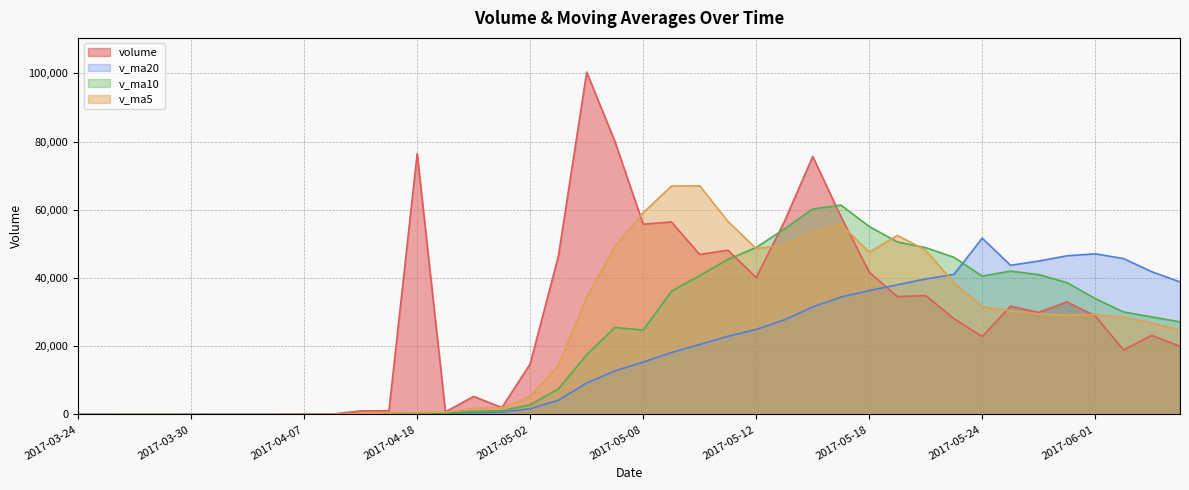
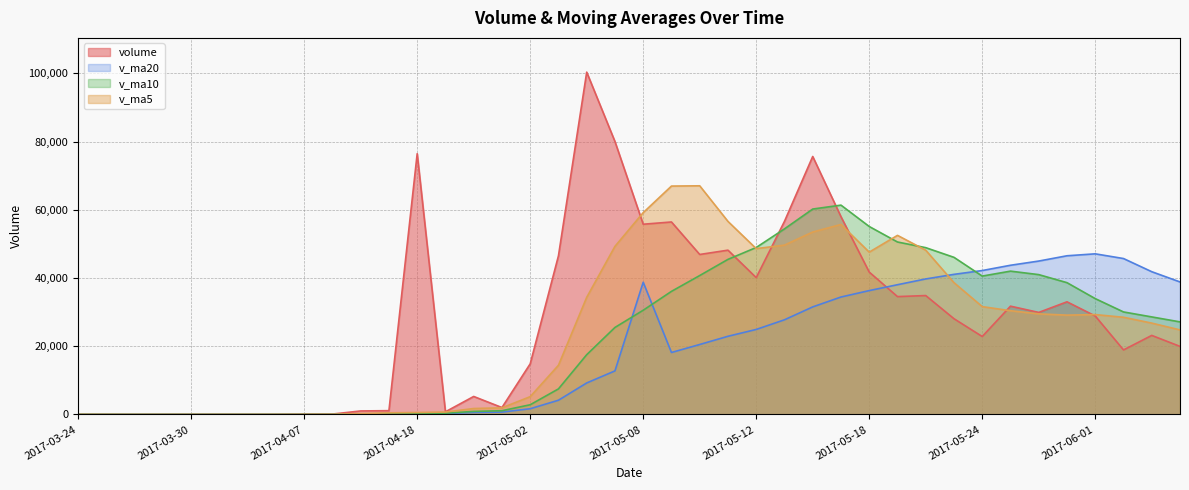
  {
    "volume": {
      "2017-04-18": "76,000",
      "2017-05-02": "15,000",
      "2017-05-08": "56,000",
      "2017-05-12": "40,000",
      "2017-05-18": "42,000",
      "2017-05-24": "23,000"
    },
    "v_ma20": {
      "2017-05-02": "2,000",
-     "2017-05-08": "15,000",
+     "2017-05-08": "39,000",
      "2017-05-12": "25,000",
      "2017-05-18": "36,000",
-     "2017-05-24": "52,000",
+     "2017-05-24": "42,000",
      "2017-06-01": "47,000"
    },
    "v_ma10": {
      "2017-05-02": "3,000",
-     "2017-05-08": "25,000",
+     "2017-05-08": "31,000",
      "2017-05-18": "55,000",
      "2017-05-24": "41,000",
      "2017-06-01": "34,000"
    },
    "v_ma5": {
      "2017-05-02": "5,000",
      "2017-05-08": "59,000",
      "2017-05-18": "48,000",
      "2017-05-24": "32,000"
    }
  }
